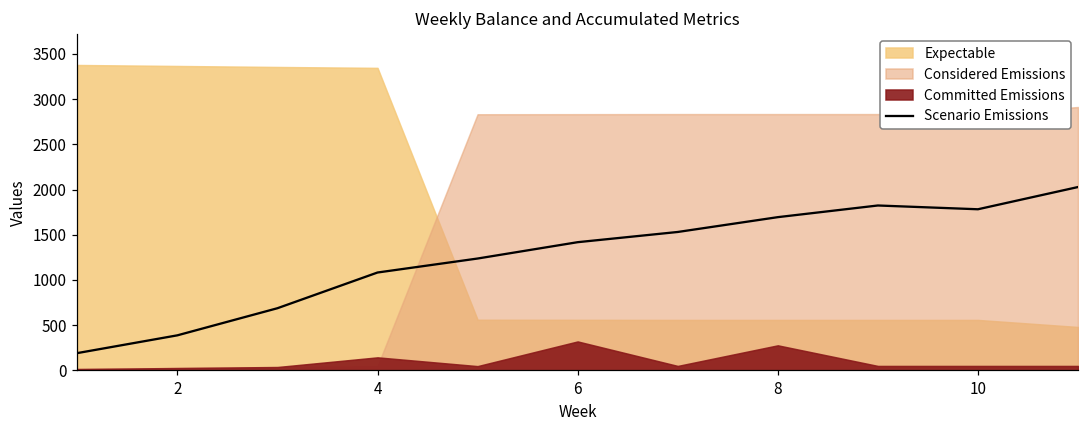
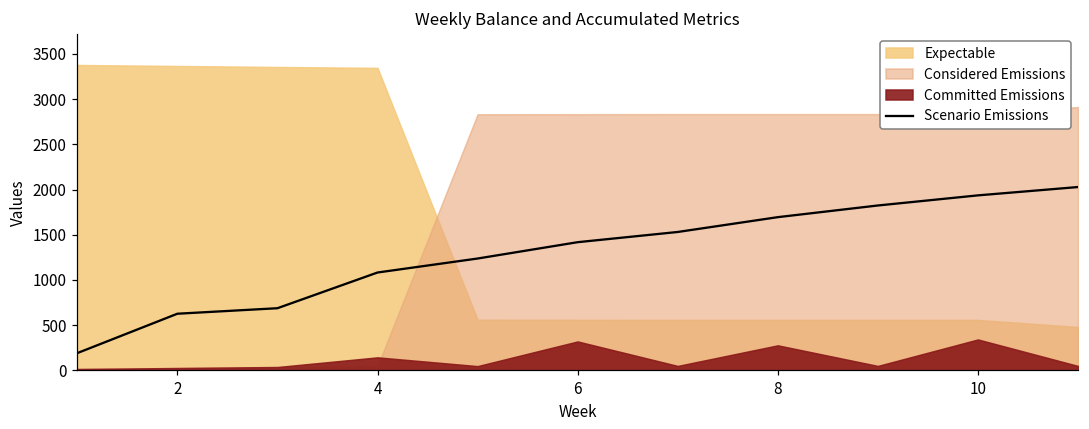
  {
    "Scenario Emissions": {
-     "2": 400,
+     "2": 600,
      "4": 1100,
      "6": 1400,
      "8": 1700,
-     "10": 1800
+     "10": 1900
    },
    "Committed Emissions": {
      "4": 100,
      "6": 300,
      "8": 300,
-     "10": 0
+     "10": 300
    }
  }
